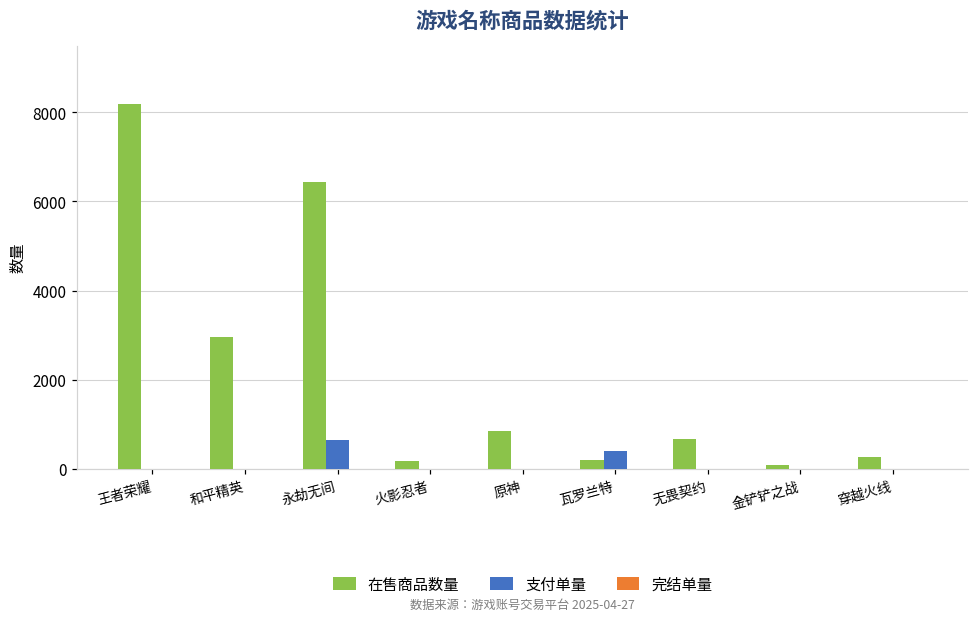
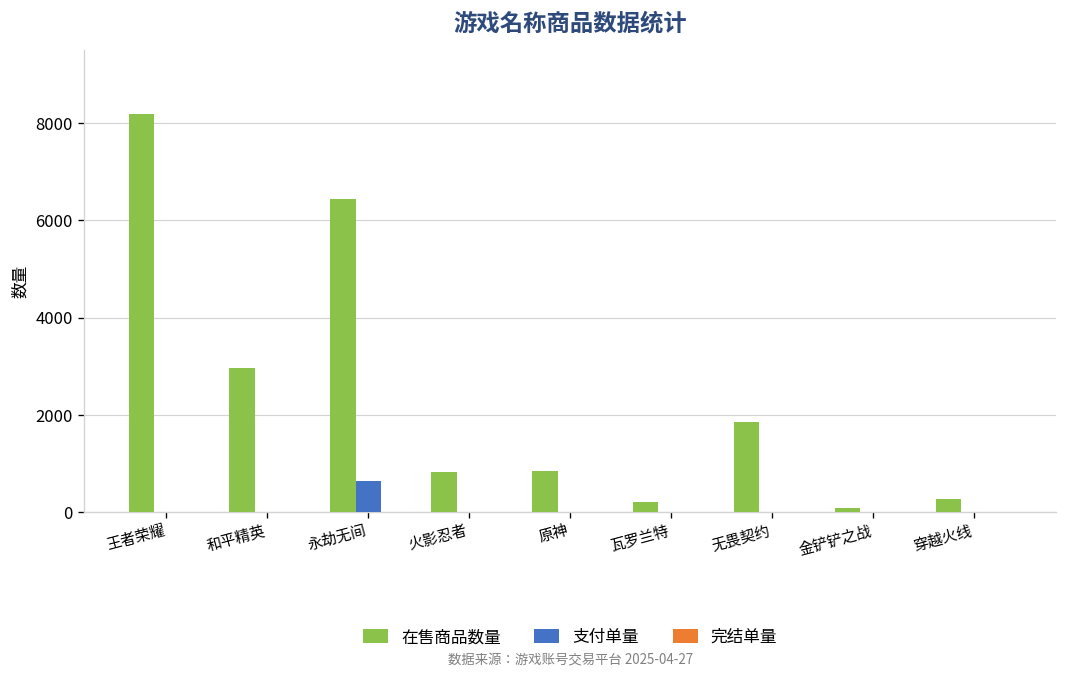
  {
    "在售商品数量": {
      "王者荣耀": 8200,
      "和平精英": 3000,
      "永劫无间": 6400,
-     "火影忍者": 200,
+     "火影忍者": 800,
      "原神": 800,
      "瓦罗兰特": 200,
-     "无畏契约": 700,
+     "无畏契约": 1800,
      "金铲铲之战": 100,
      "穿越火线": 300
    },
    "支付单量": {
      "永劫无间": 600,
      "火影忍者": 0,
      "原神": 0,
-     "瓦罗兰特": 400,
+     "瓦罗兰特": 0,
      "无畏契约": 0,
      "穿越火线": 0
    },
    "完结单量": {
      "王者荣耀": 0,
      "和平精英": 0,
      "永劫无间": 0,
      "火影忍者": 0,
      "原神": 0,
      "瓦罗兰特": 0,
      "无畏契约": 0,
      "金铲铲之战": 0,
      "穿越火线": 0
    }
  }
